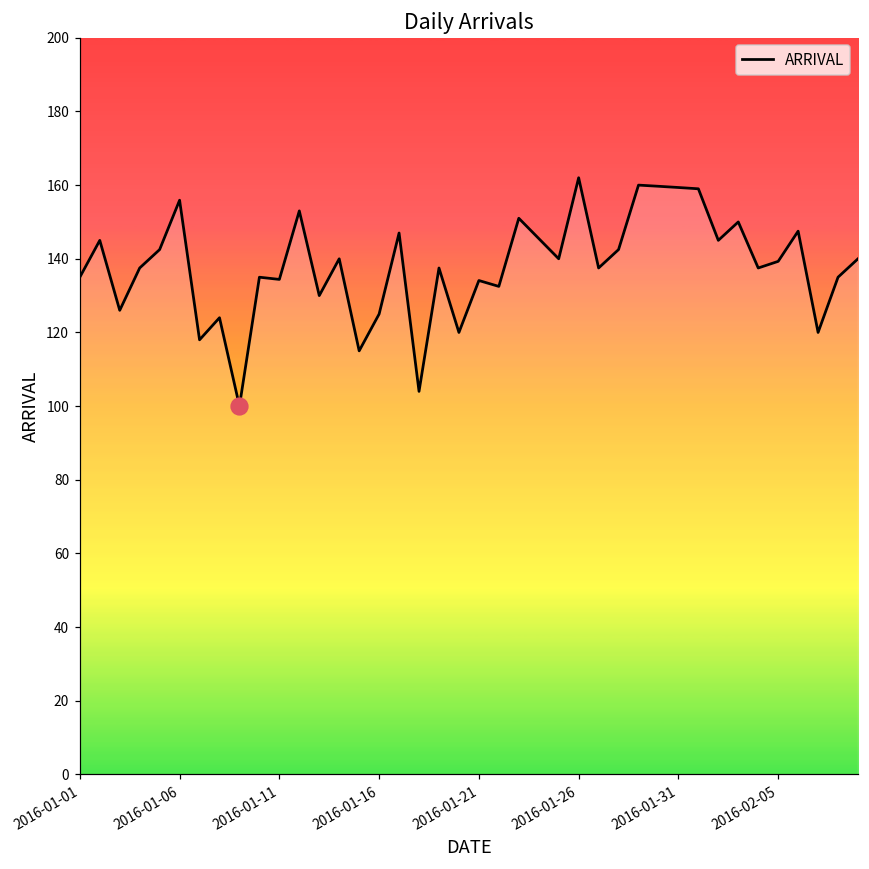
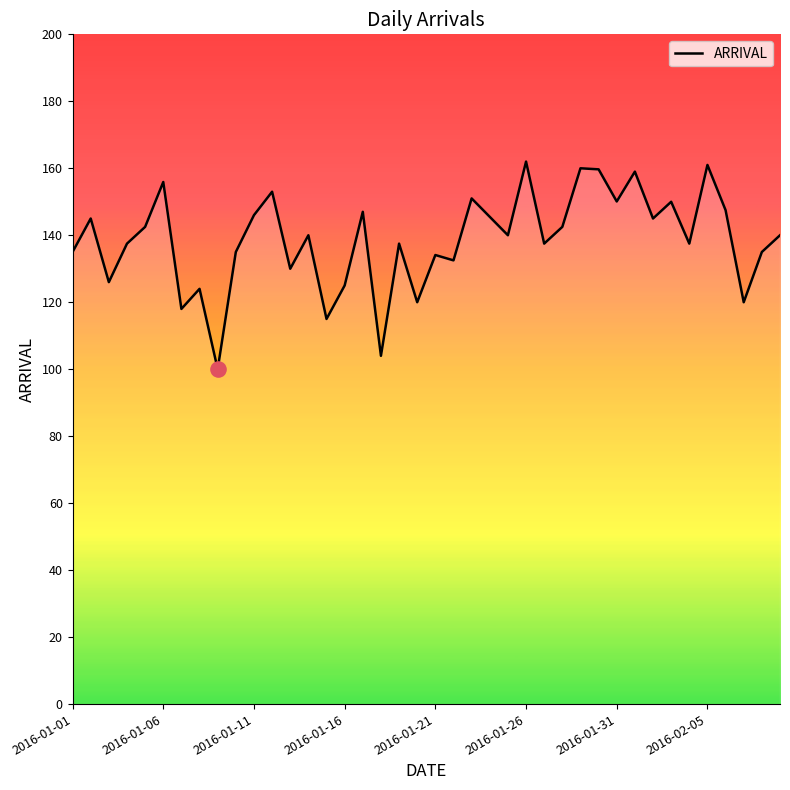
  {
    "ARRIVAL": {
      "2016-01-01": 135,
      "2016-01-06": 156,
-     "2016-01-11": 134,
+     "2016-01-11": 146,
      "2016-01-16": 125,
      "2016-01-21": 134,
      "2016-01-26": 162,
-     "2016-01-31": 159,
-     "2016-02-05": 139
+     "2016-01-31": 150,
+     "2016-02-05": 161
    }
  }
